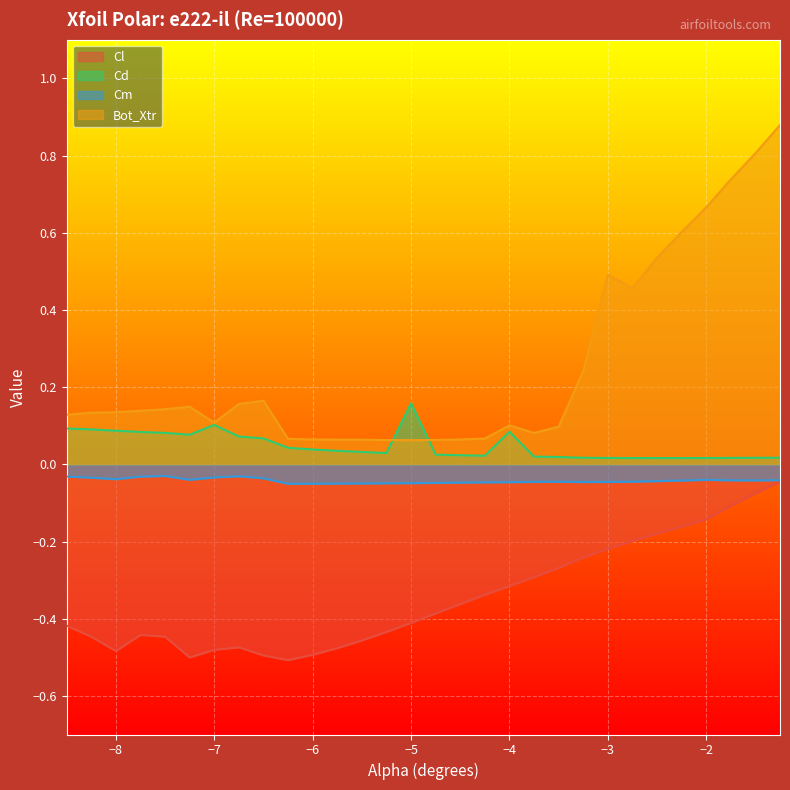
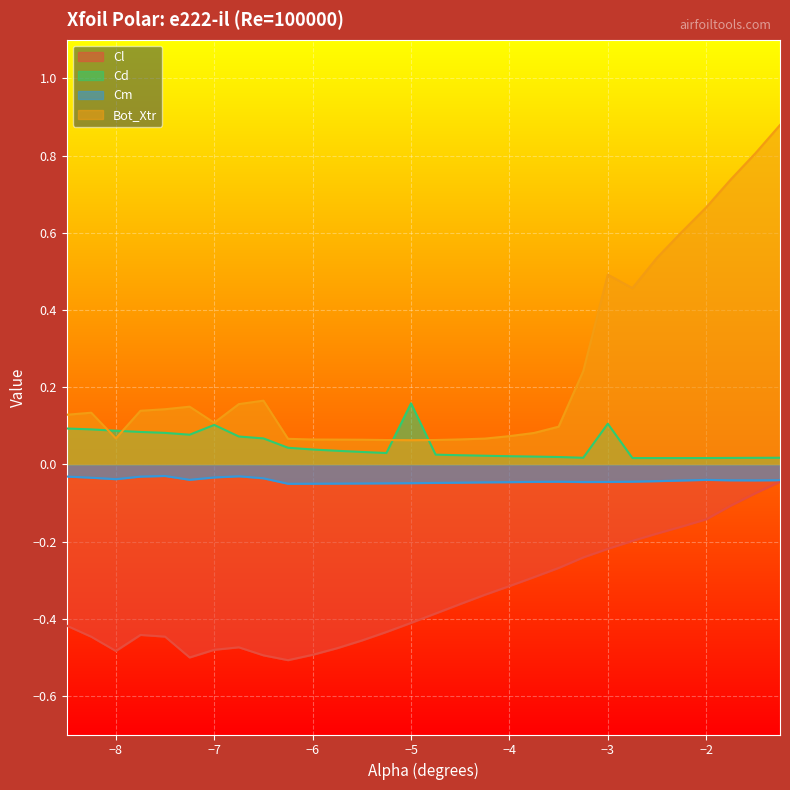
  {
    "Cd": {
      "−8": 0.09,
      "−6": 0.04,
      "−5": 0.16,
-     "−4": 0.08,
-     "−3": 0.02,
+     "−4": 0.02,
+     "−3": 0.11,
      "−2": 0.02
    },
    "Bot_Xtr": {
-     "−8": 0.14,
+     "−8": 0.07,
      "−6": 0.06,
      "−5": 0.06,
-     "−4": 0.10,
+     "−4": 0.07,
      "−3": 0.49,
      "−2": 0.67
    }
  }
